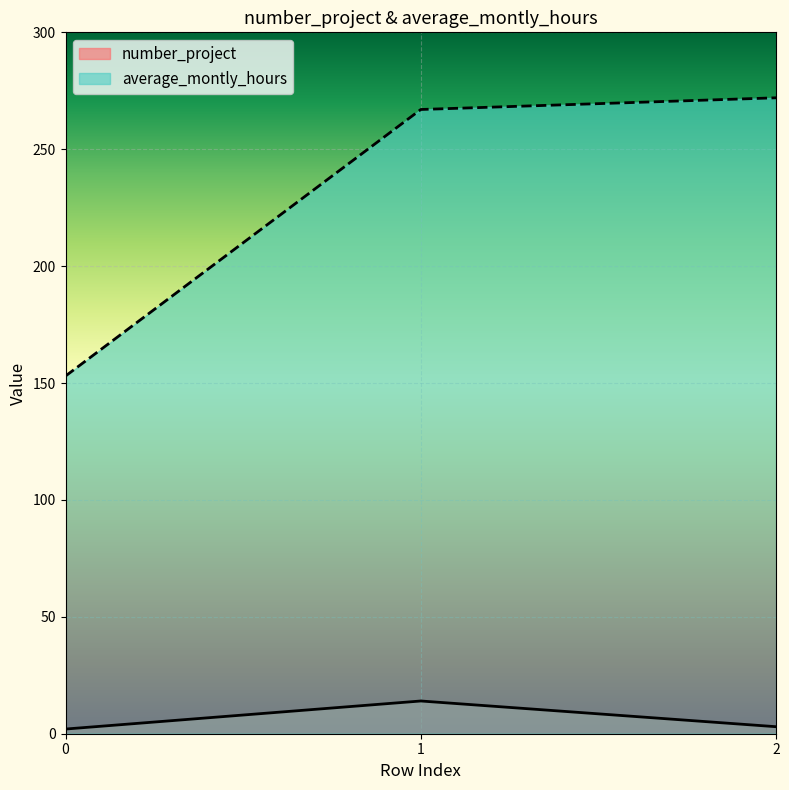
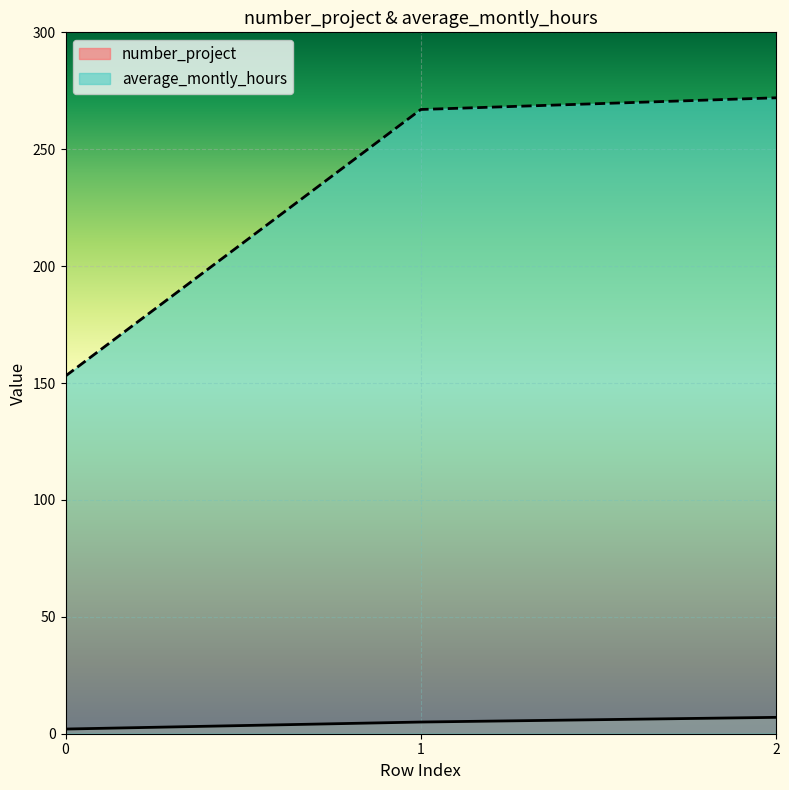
  {
    "number_project": {
      "0": 2,
-     "1": 14,
-     "2": 3
+     "1": 5,
+     "2": 7
    },
    "average_montly_hours": {
      "0": 153,
      "1": 267,
      "2": 272
    }
  }
